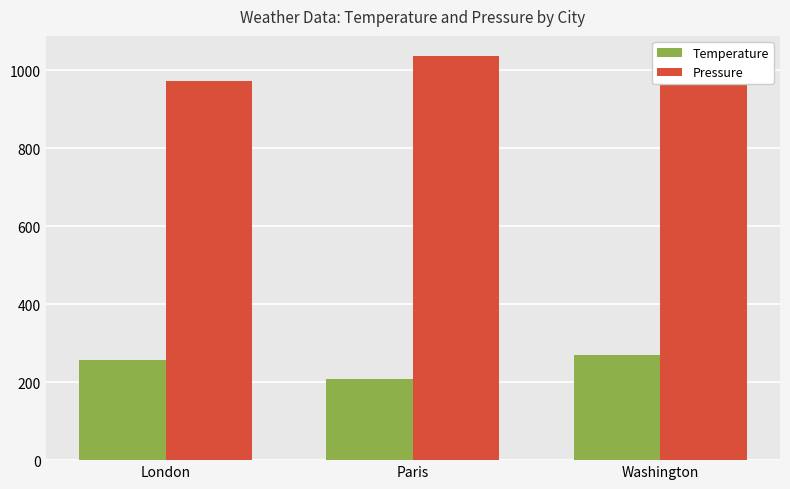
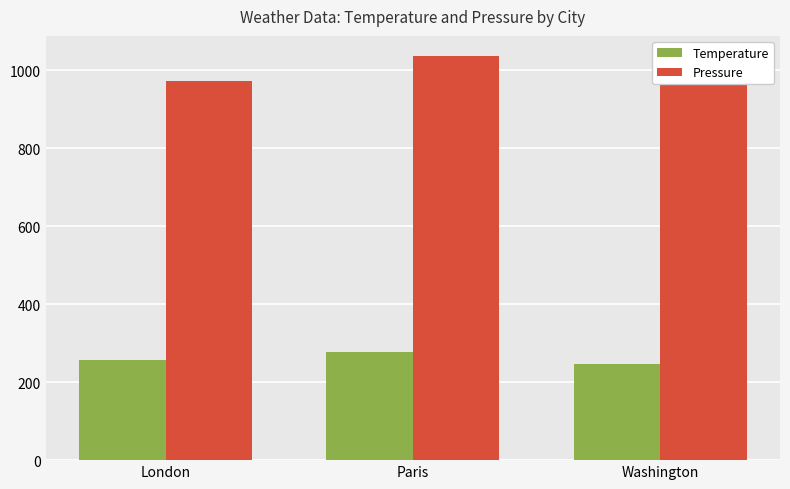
  {
    "Temperature": {
      "London": 260,
-     "Paris": 210,
-     "Washington": 270
+     "Paris": 280,
+     "Washington": 250
    },
    "Pressure": {
      "London": 970,
      "Paris": 1040
    }
  }
